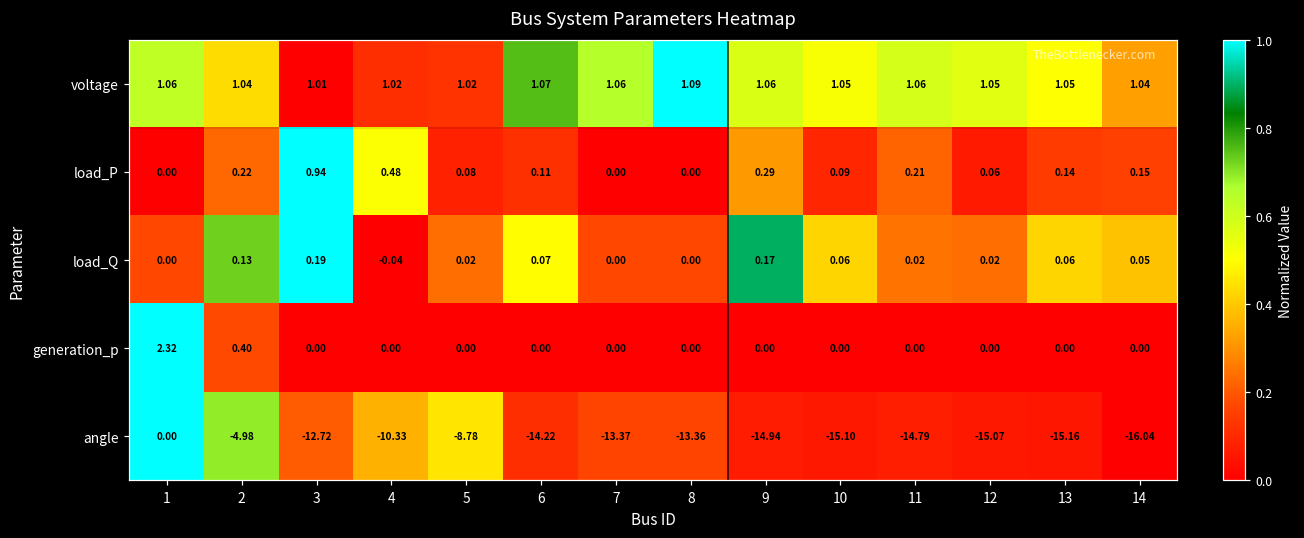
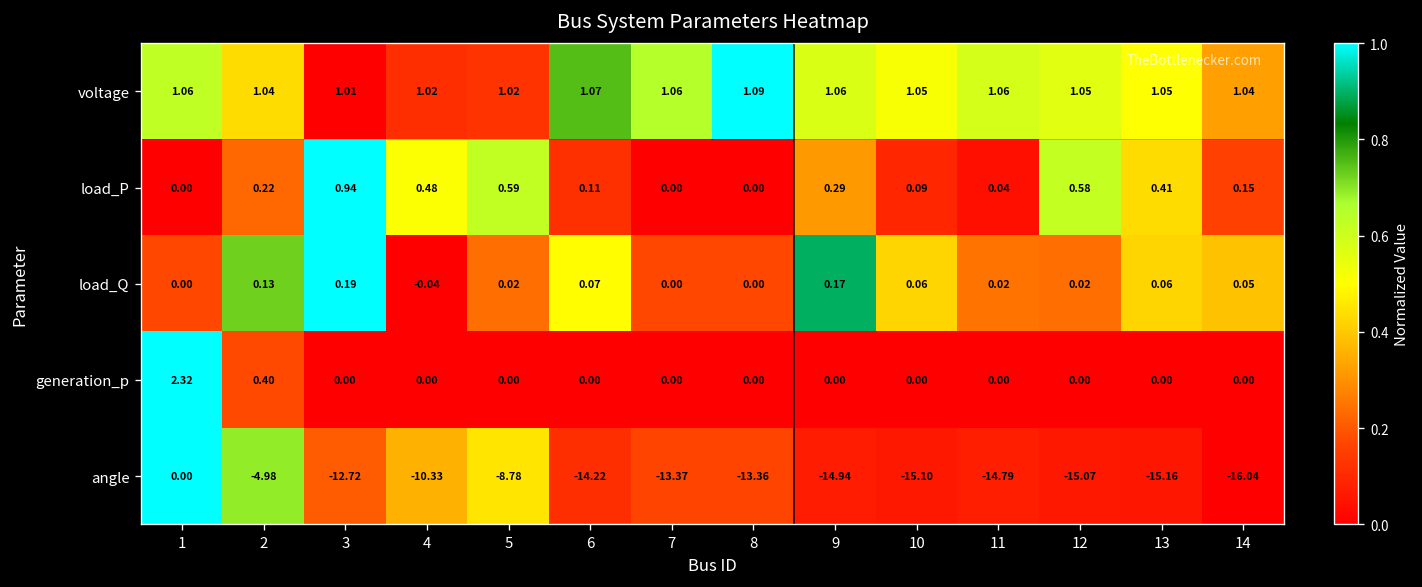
  {
    "voltage": {
      "1": 1.06,
      "2": 1.04,
      "3": 1.01,
      "4": 1.02,
      "5": 1.02,
      "6": 1.07,
      "7": 1.06,
      "8": 1.09,
      "9": 1.06,
      "10": 1.05,
      "11": 1.06,
      "12": 1.05,
      "14": 1.04
    },
    "load_P": {
      "1": 0.00,
      "2": 0.22,
      "3": 0.94,
      "4": 0.48,
-     "5": 0.08,
+     "5": 0.59,
      "6": 0.11,
      "7": 0.00,
      "8": 0.00,
      "9": 0.29,
      "10": 0.09,
-     "11": 0.21,
-     "12": 0.06,
-     "13": 0.14,
+     "11": 0.04,
+     "12": 0.58,
+     "13": 0.41,
      "14": 0.15
    },
    "load_Q": {
      "1": 0.00,
      "2": 0.13,
      "3": 0.19,
      "4": -0.04,
      "5": 0.02,
      "6": 0.07,
      "7": 0.00,
      "8": 0.00,
      "9": 0.17,
      "10": 0.06,
      "11": 0.02,
      "12": 0.02,
      "13": 0.06,
      "14": 0.05
    },
    "generation_p": {
      "1": 2.32,
      "2": 0.40,
      "3": 0.00,
      "4": 0.00,
      "5": 0.00,
      "6": 0.00,
      "7": 0.00,
      "8": 0.00,
      "9": 0.00,
      "10": 0.00,
      "11": 0.00,
      "12": 0.00,
      "13": 0.00,
      "14": 0.00
    },
    "angle": {
      "1": 0.00,
      "2": -4.98,
      "3": -12.72,
      "4": -10.33,
      "5": -8.78,
      "6": -14.22,
      "7": -13.37,
      "8": -13.36,
      "9": -14.94,
      "10": -15.10,
      "11": -14.79,
      "12": -15.07,
      "13": -15.16,
      "14": -16.04
    }
  }
